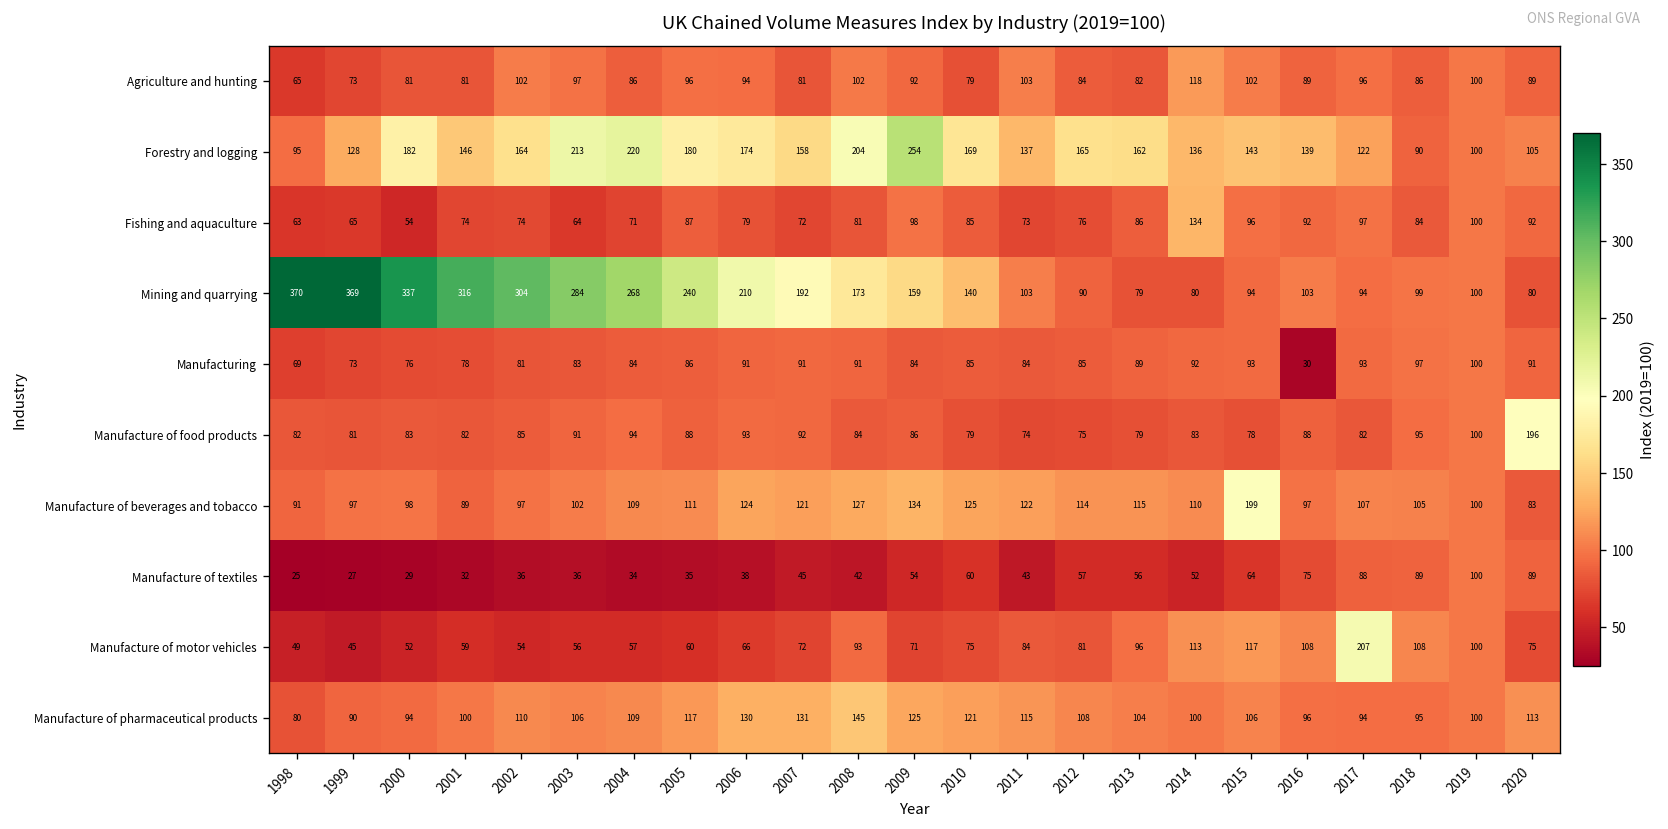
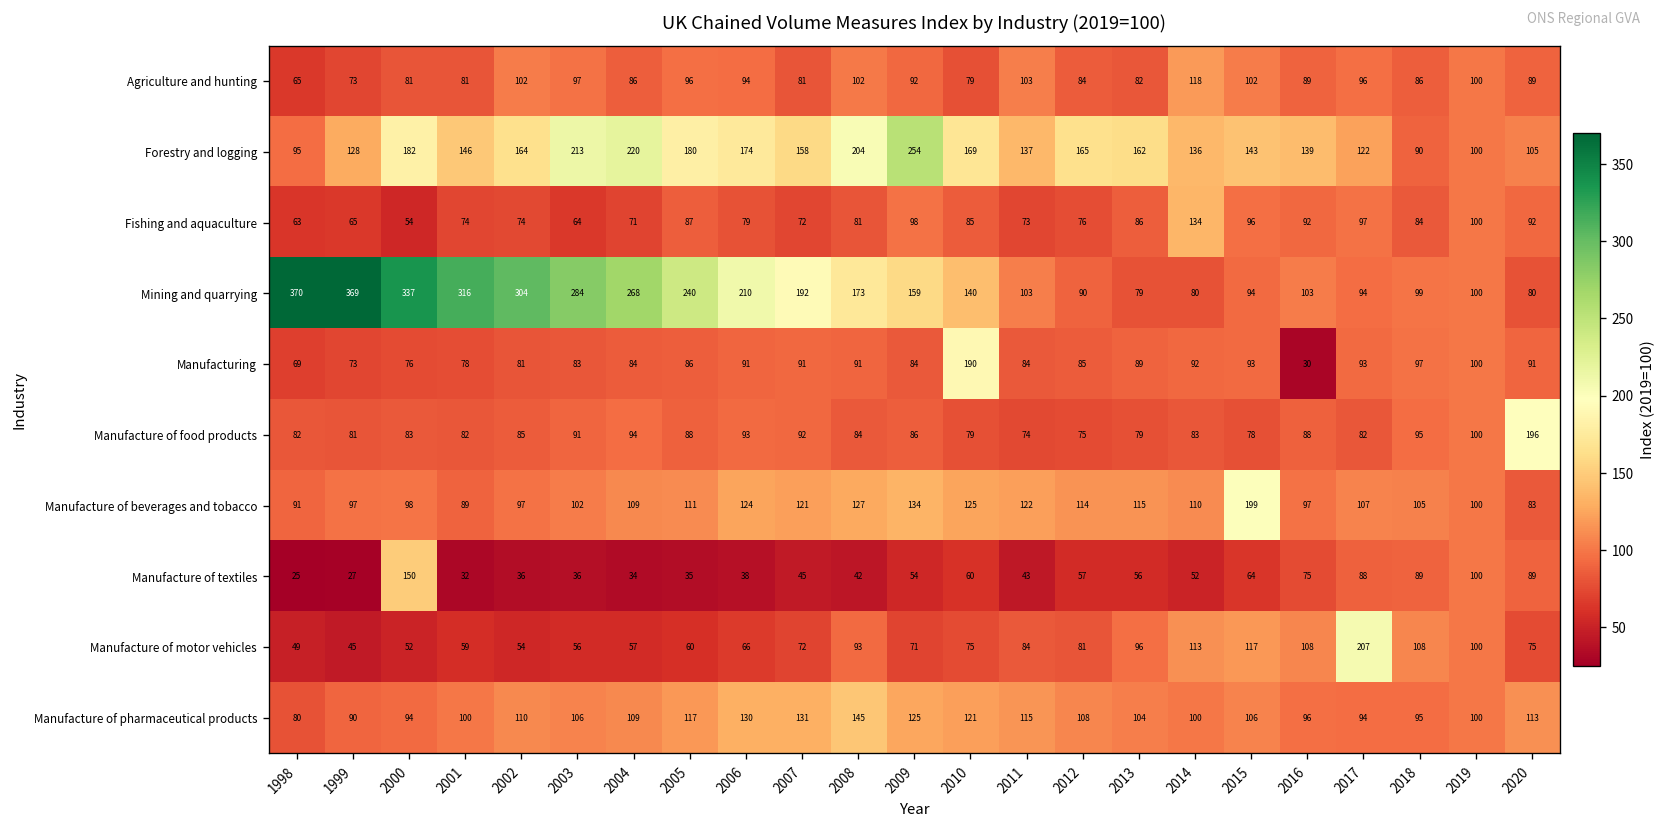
  {
    "Manufacturing": {
      "1998": 69,
      "1999": 73,
      "2000": 76,
      "2001": 78,
      "2002": 81,
      "2003": 83,
      "2004": 84,
      "2005": 86,
      "2006": 91,
      "2007": 91,
      "2008": 91,
      "2009": 84,
-     "2010": 85,
+     "2010": 190,
      "2011": 84,
      "2012": 85,
      "2013": 89,
      "2014": 92,
      "2015": 93,
      "2016": 30,
      "2017": 93,
      "2018": 97,
      "2019": 100,
      "2020": 91
    },
    "Manufacture of textiles": {
      "1998": 25,
      "1999": 27,
-     "2000": 29,
+     "2000": 150,
      "2001": 32,
      "2002": 36,
      "2003": 36,
      "2004": 34,
      "2005": 35,
      "2006": 38,
      "2007": 45,
      "2008": 42,
      "2009": 54,
      "2010": 60,
      "2011": 43,
      "2012": 57,
      "2013": 56,
      "2014": 52,
      "2015": 64,
      "2016": 75,
      "2017": 88,
      "2018": 89,
      "2019": 100,
      "2020": 89
    }
  }
